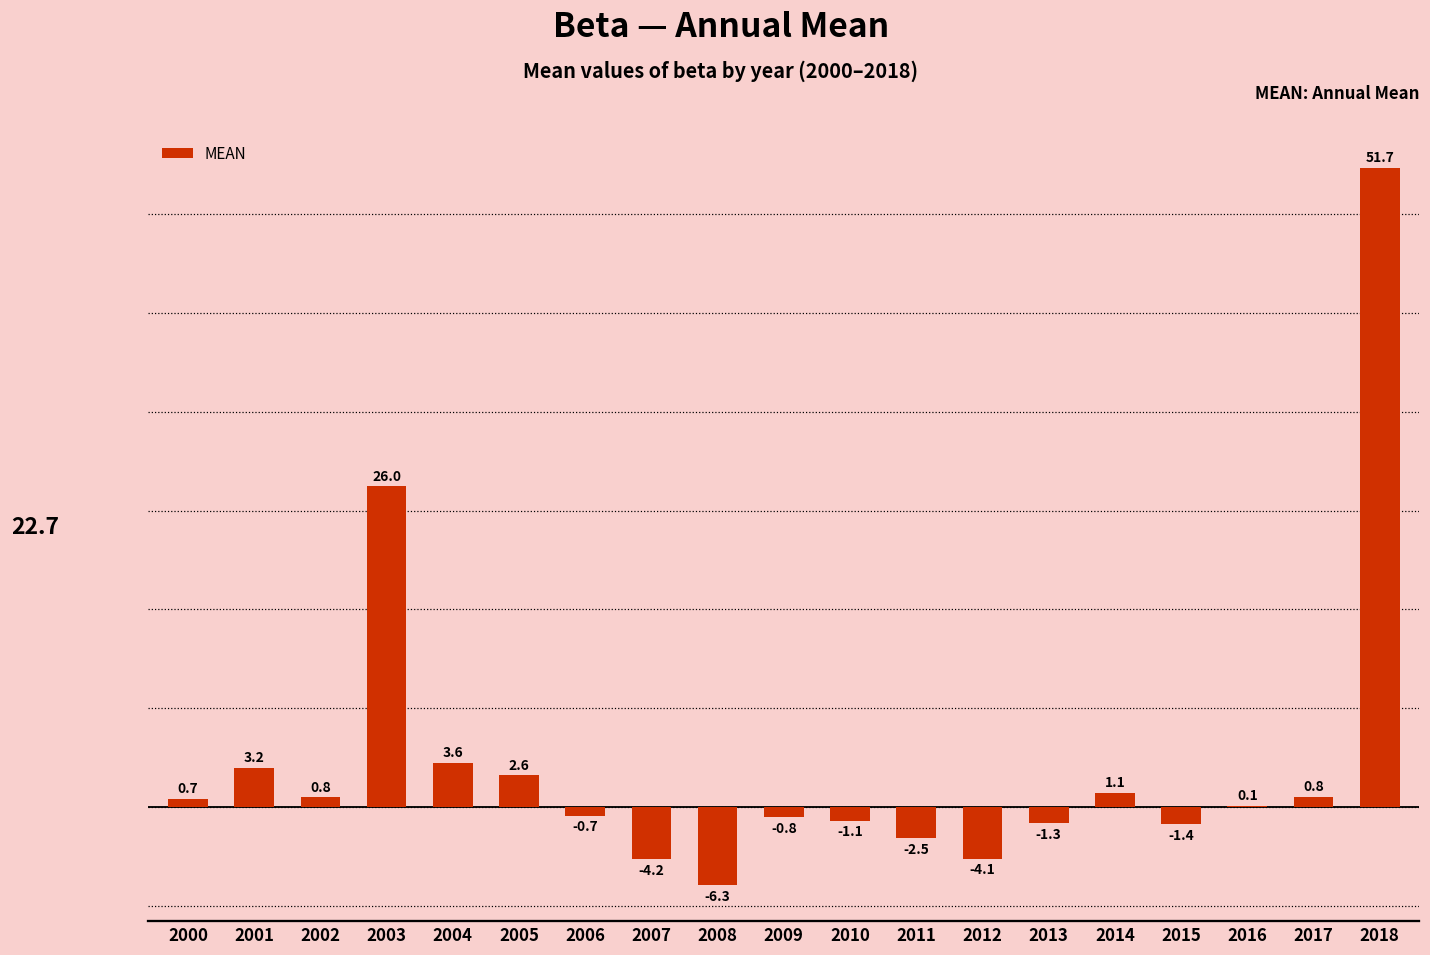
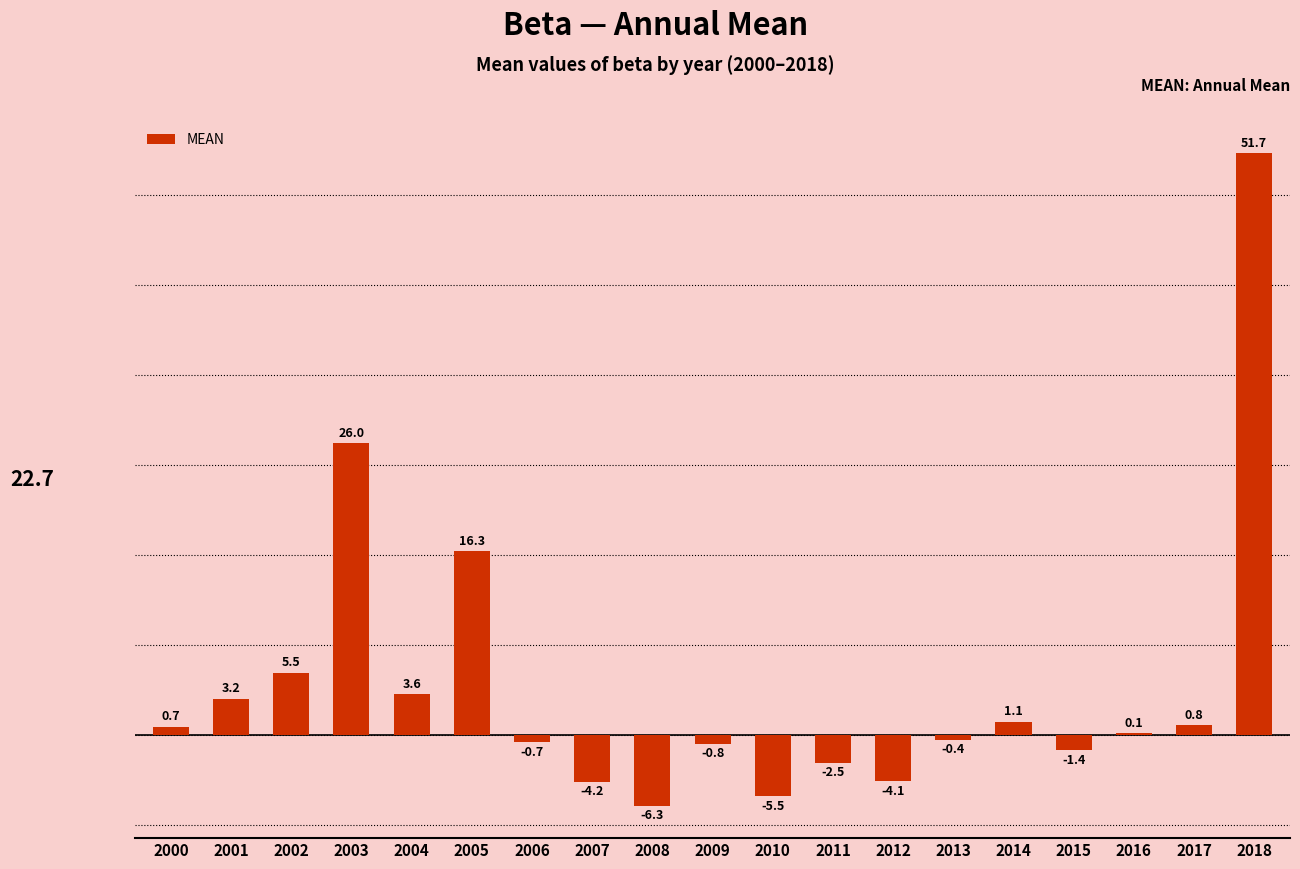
  {
    "2000": 0.7,
    "2001": 3.2,
-   "2002": 0.8,
+   "2002": 5.5,
    "2003": 26.0,
    "2004": 3.6,
-   "2005": 2.6,
+   "2005": 16.3,
    "2006": -0.7,
    "2007": -4.2,
    "2008": -6.3,
    "2009": -0.8,
-   "2010": -1.1,
+   "2010": -5.5,
    "2011": -2.5,
    "2012": -4.1,
-   "2013": -1.3,
+   "2013": -0.4,
    "2014": 1.1,
    "2015": -1.4,
    "2016": 0.1,
    "2017": 0.8,
    "2018": 51.7
  }
